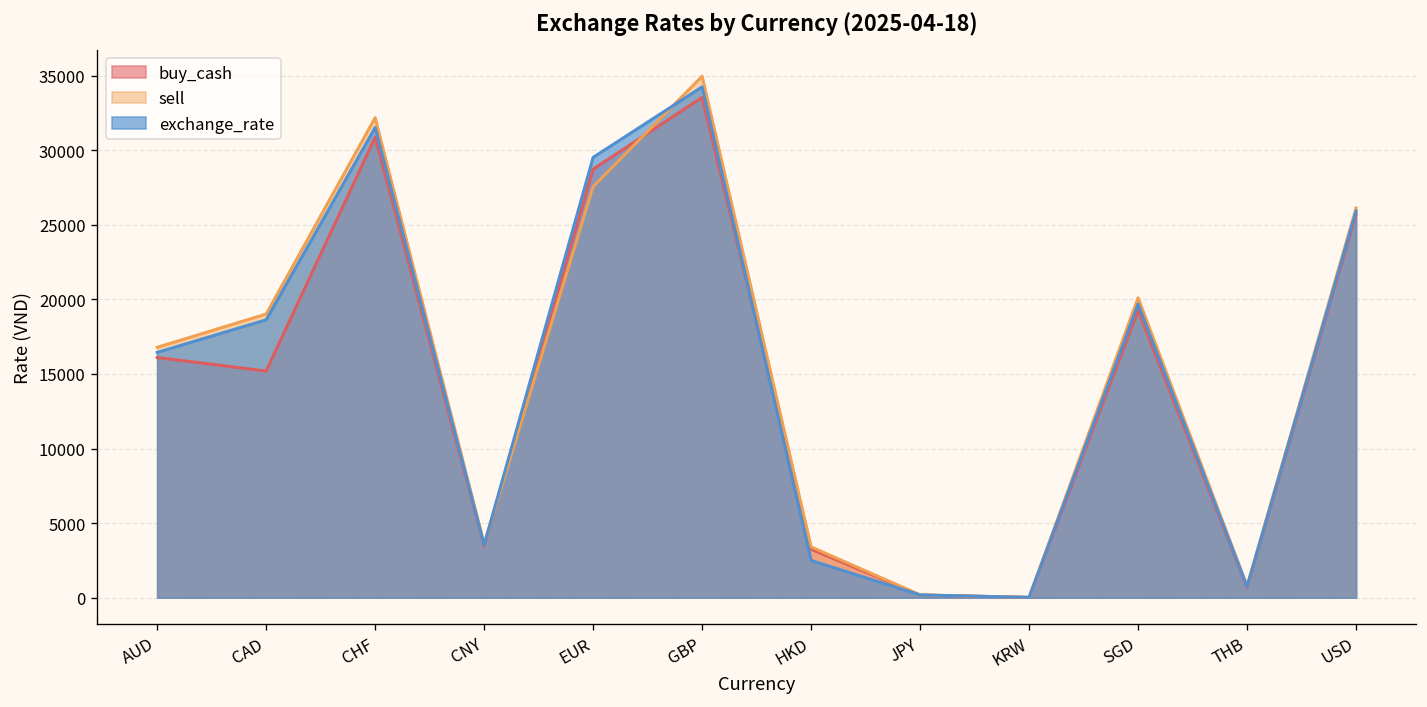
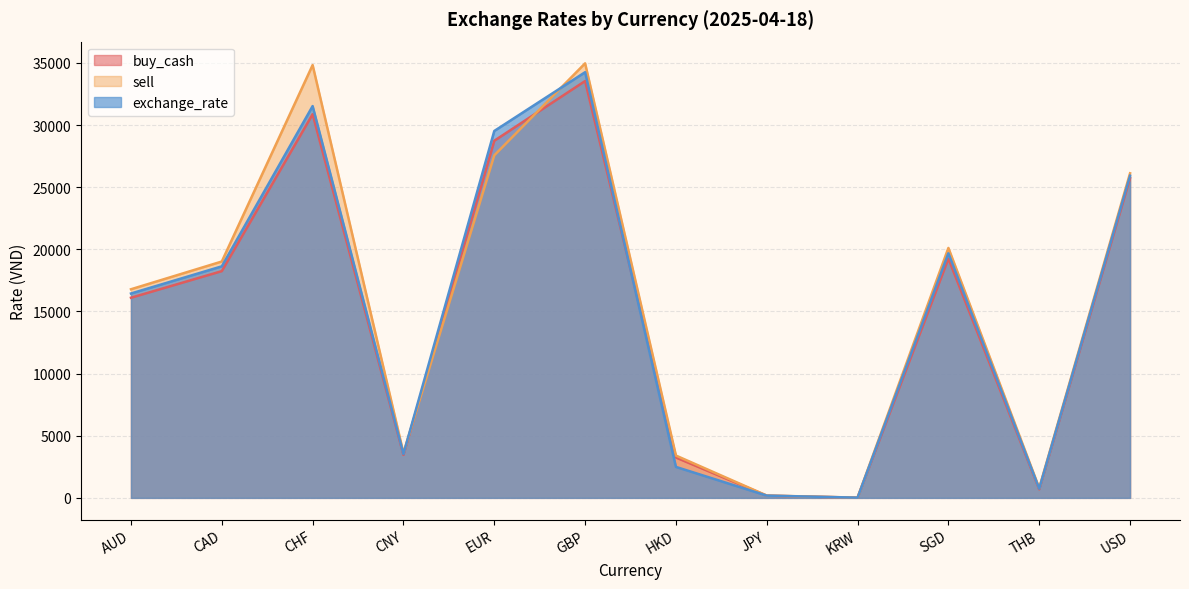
  {
    "buy_cash": {
      "AUD": 16100,
-     "CAD": 15200,
+     "CAD": 18200,
      "CHF": 30900,
      "EUR": 28700,
      "GBP": 33500,
      "SGD": 19300
    },
    "sell": {
      "AUD": 16800,
      "CAD": 19000,
-     "CHF": 32200,
+     "CHF": 34800,
      "EUR": 27600,
      "GBP": 35000,
      "SGD": 20100
    },
    "exchange_rate": {
      "AUD": 16400,
      "CAD": 18600,
      "CHF": 31500,
      "EUR": 29500,
      "GBP": 34300,
      "HKD": 2500,
      "SGD": 19700
    }
  }
